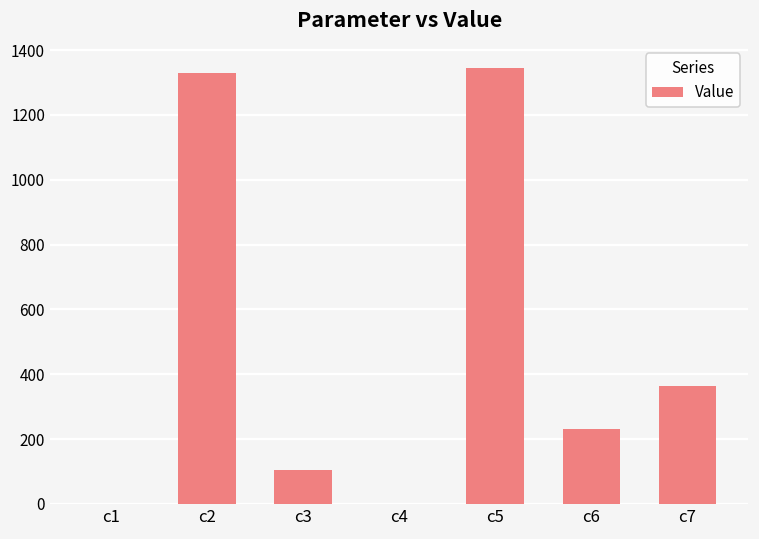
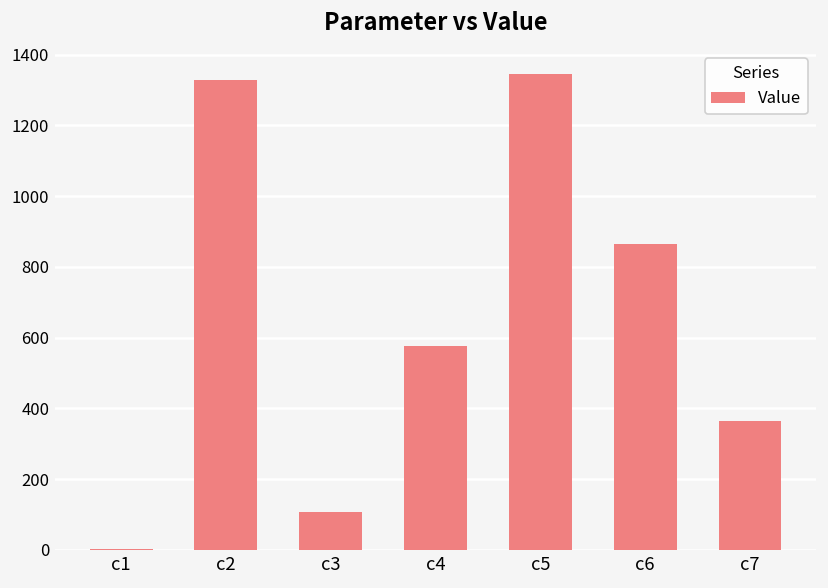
  {
    "c2": 1330,
    "c3": 110,
-   "c4": 0,
+   "c4": 580,
    "c5": 1350,
-   "c6": 230,
+   "c6": 860,
    "c7": 360
  }
